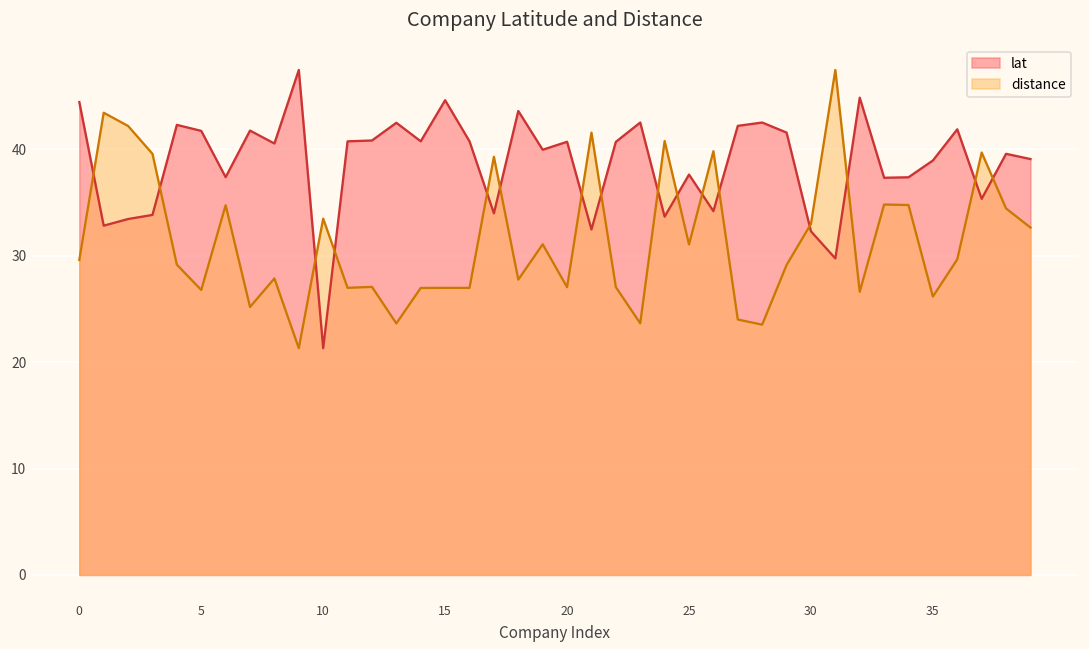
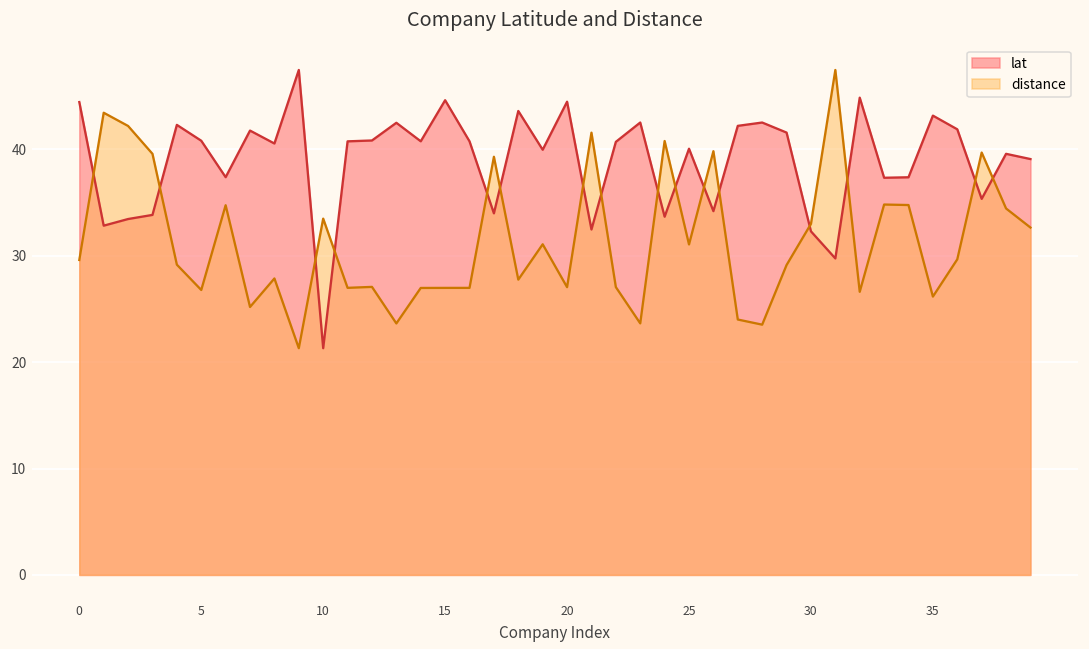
  {
    "lat": {
      "0": 44,
-     "5": 42,
+     "5": 41,
      "10": 21,
      "15": 45,
-     "20": 41,
-     "25": 38,
+     "20": 44,
+     "25": 40,
      "30": 32,
-     "35": 39
+     "35": 43
    },
    "distance": {
      "0": 30,
      "5": 27,
      "10": 33,
      "15": 27,
      "20": 27,
      "25": 31,
      "30": 33,
      "35": 26
    }
  }
